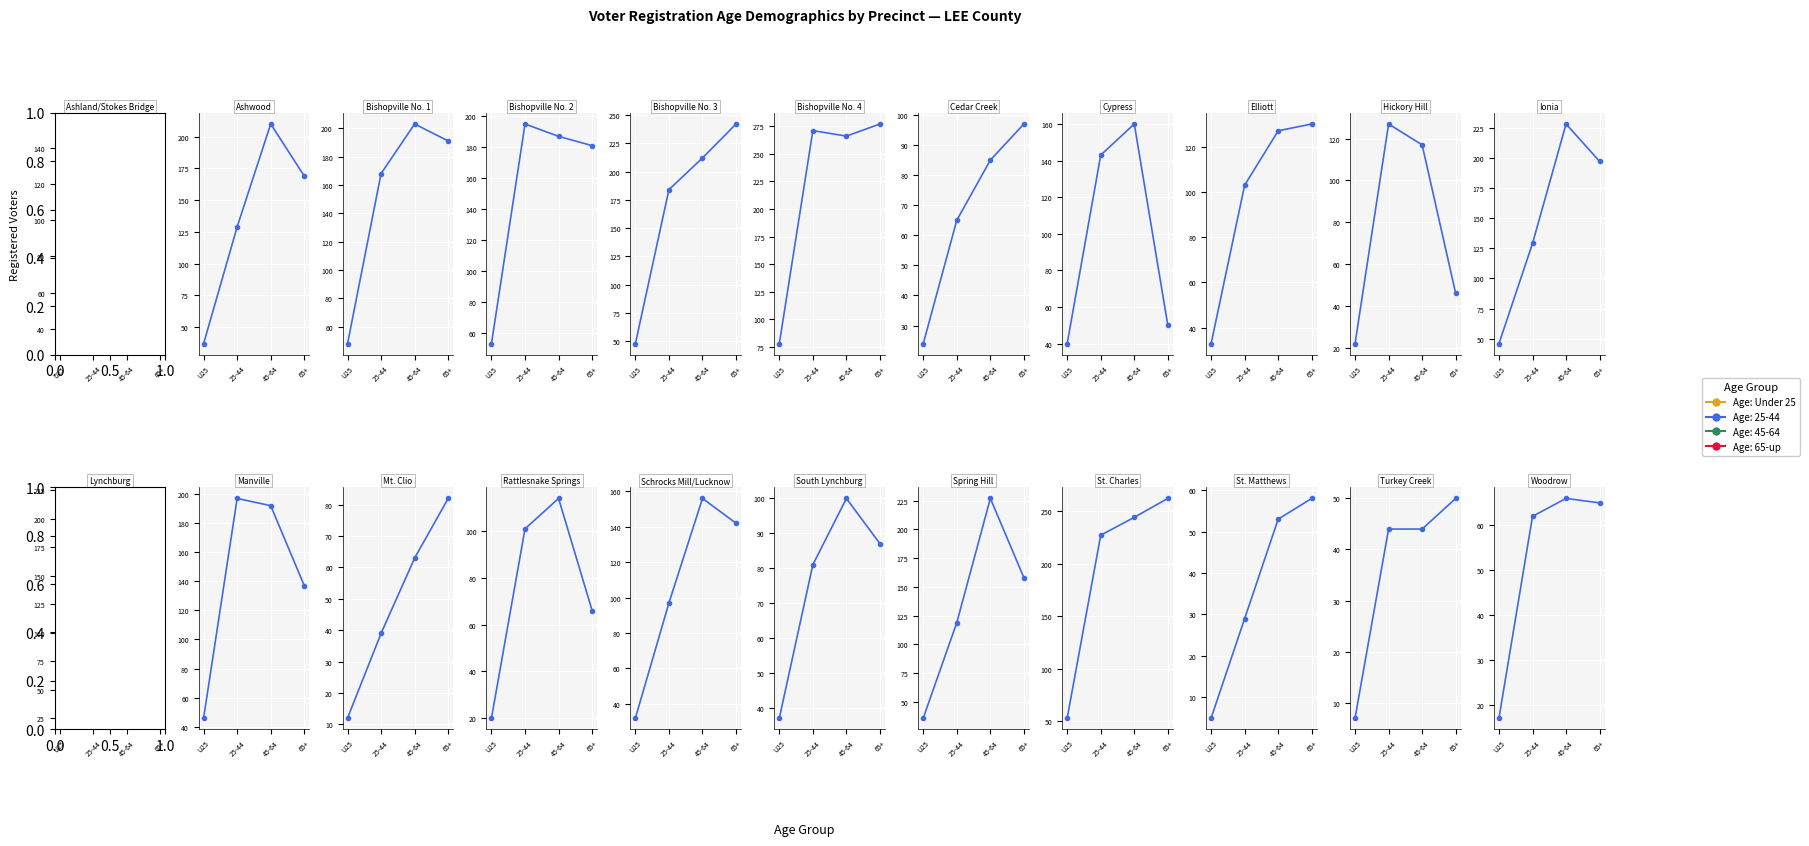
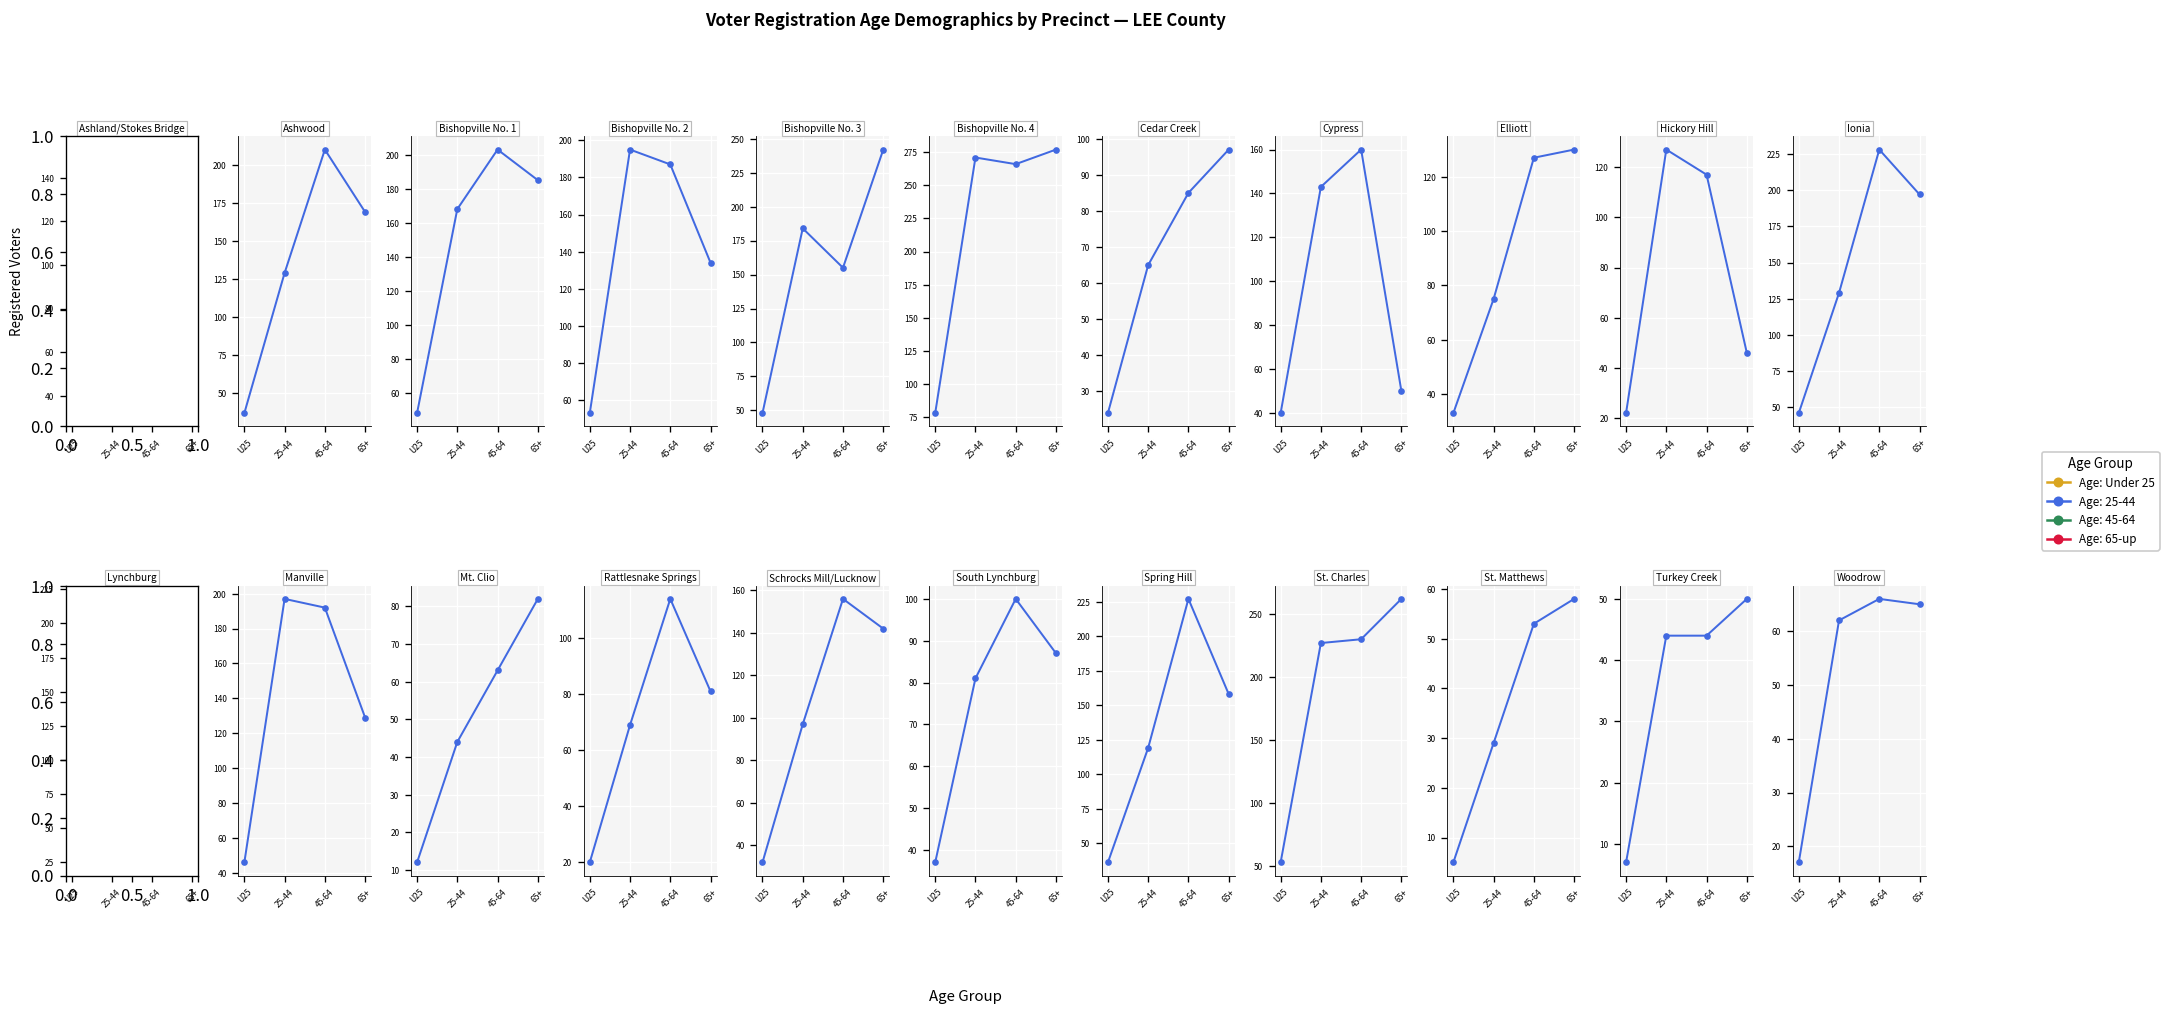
  {
    "Ashwood": {
      "U25": 37,
      "25-44": 129,
      "45-64": 210,
      "65+": 169
    },
    "Bishopville No. 1": {
      "U25": 48,
      "25-44": 168,
      "45-64": 203,
-     "65+": 191
+     "65+": 185
    },
    "Bishopville No. 2": {
      "U25": 53,
      "25-44": 195,
      "45-64": 187,
-     "65+": 181
+     "65+": 134
    },
    "Bishopville No. 3": {
      "U25": 48,
      "25-44": 184,
-     "45-64": 212,
+     "45-64": 155,
      "65+": 242
    },
    "Bishopville No. 4": {
      "U25": 78,
      "25-44": 271,
      "45-64": 266,
      "65+": 277
    },
    "Cedar Creek": {
      "U25": 24,
      "25-44": 65,
      "45-64": 85,
      "65+": 97
    },
    "Cypress": {
      "U25": 40,
      "25-44": 143,
      "45-64": 160,
      "65+": 50
    },
    "Elliott": {
      "U25": 33,
-     "25-44": 103,
+     "25-44": 75,
      "45-64": 127,
      "65+": 130
    },
    "Hickory Hill": {
      "U25": 22,
      "25-44": 127,
      "45-64": 117,
      "65+": 46
    },
    "Ionia": {
      "U25": 46,
      "25-44": 129,
      "45-64": 228,
      "65+": 197
    },
    "Manville": {
      "U25": 46,
      "25-44": 197,
      "45-64": 192,
-     "65+": 137
+     "65+": 129
    },
    "Mt. Clio": {
      "U25": 12,
-     "25-44": 39,
+     "25-44": 44,
      "45-64": 63,
      "65+": 82
    },
    "Rattlesnake Springs": {
      "U25": 20,
-     "25-44": 101,
+     "25-44": 69,
      "45-64": 114,
-     "65+": 66
+     "65+": 81
    },
    "Schrocks Mill/Lucknow": {
      "U25": 32,
      "25-44": 97,
      "45-64": 156,
      "65+": 142
    },
    "South Lynchburg": {
      "U25": 37,
      "25-44": 81,
      "45-64": 100,
      "65+": 87
    },
    "Spring Hill": {
      "U25": 36,
      "25-44": 119,
      "45-64": 227,
      "65+": 158
    },
    "St. Charles": {
      "U25": 53,
      "25-44": 227,
-     "45-64": 244,
+     "45-64": 230,
      "65+": 262
    },
    "St. Matthews": {
      "U25": 5,
      "25-44": 29,
      "45-64": 53,
      "65+": 58
    },
    "Turkey Creek": {
      "U25": 7,
      "25-44": 44,
      "45-64": 44,
      "65+": 50
    },
    "Woodrow": {
      "U25": 17,
      "25-44": 62,
      "45-64": 66,
      "65+": 65
    }
  }
